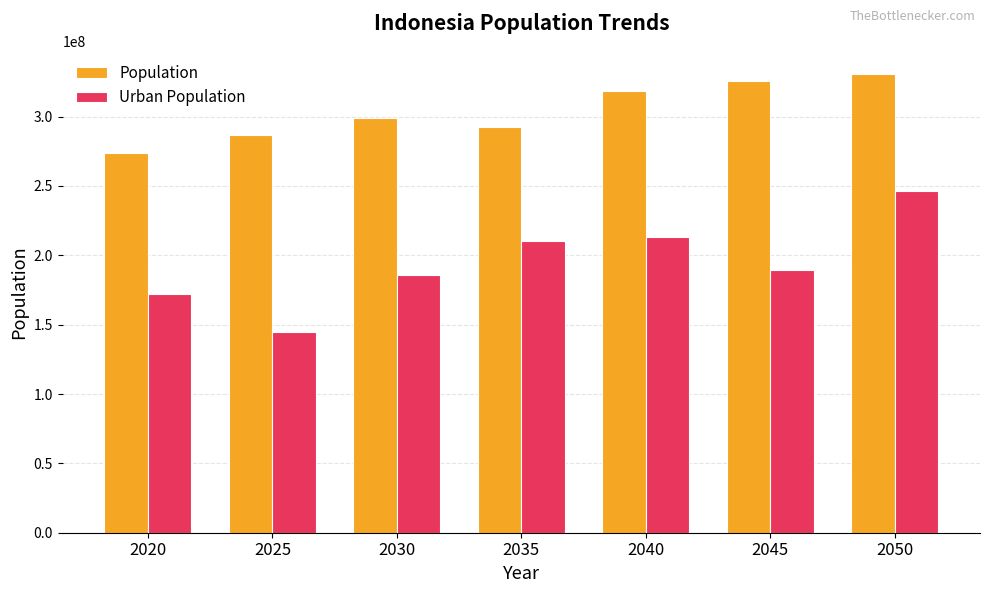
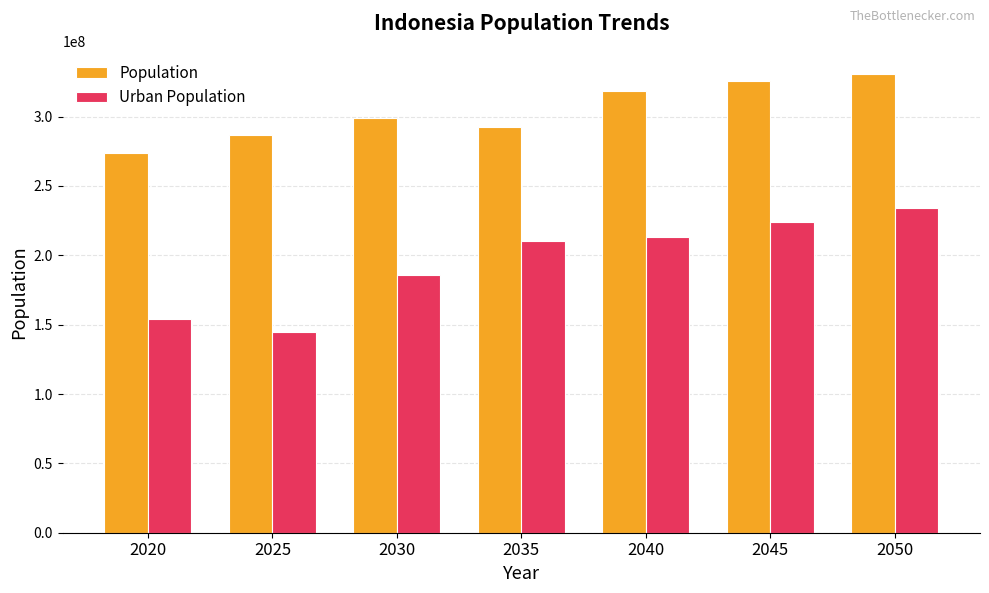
  {
    "Population": {
      "2020": 274000000,
      "2025": 287000000,
      "2030": 299000000,
      "2035": 293000000,
      "2040": 319000000,
      "2045": 326000000,
      "2050": 331000000
    },
    "Urban Population": {
-     "2020": 172000000,
+     "2020": 154000000,
      "2025": 145000000,
      "2030": 186000000,
      "2035": 211000000,
      "2040": 213000000,
-     "2045": 189000000,
-     "2050": 247000000
+     "2045": 224000000,
+     "2050": 234000000
    }
  }
